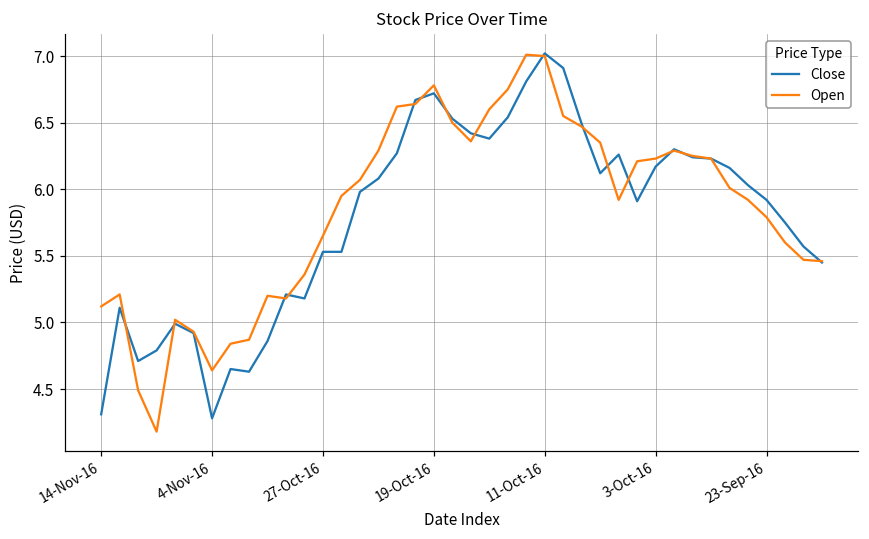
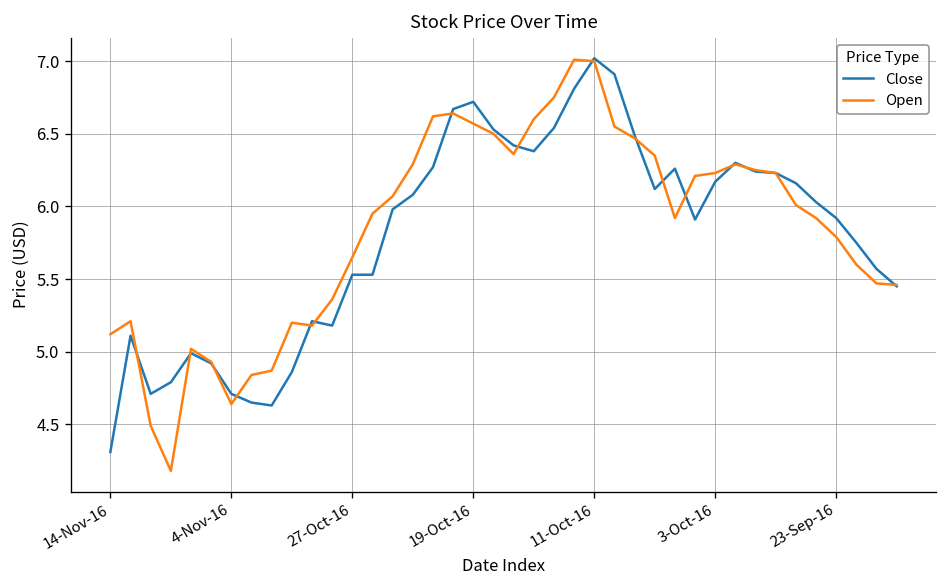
  {
    "Close": {
      "14-Nov-16": 4.31,
-     "4-Nov-16": 4.28,
+     "4-Nov-16": 4.71,
      "27-Oct-16": 5.53,
      "19-Oct-16": 6.72,
      "3-Oct-16": 6.17,
      "23-Sep-16": 5.92
    },
    "Open": {
      "14-Nov-16": 5.12,
      "4-Nov-16": 4.64,
      "27-Oct-16": 5.65,
-     "19-Oct-16": 6.78,
+     "19-Oct-16": 6.57,
      "3-Oct-16": 6.23,
      "23-Sep-16": 5.79
    }
  }
